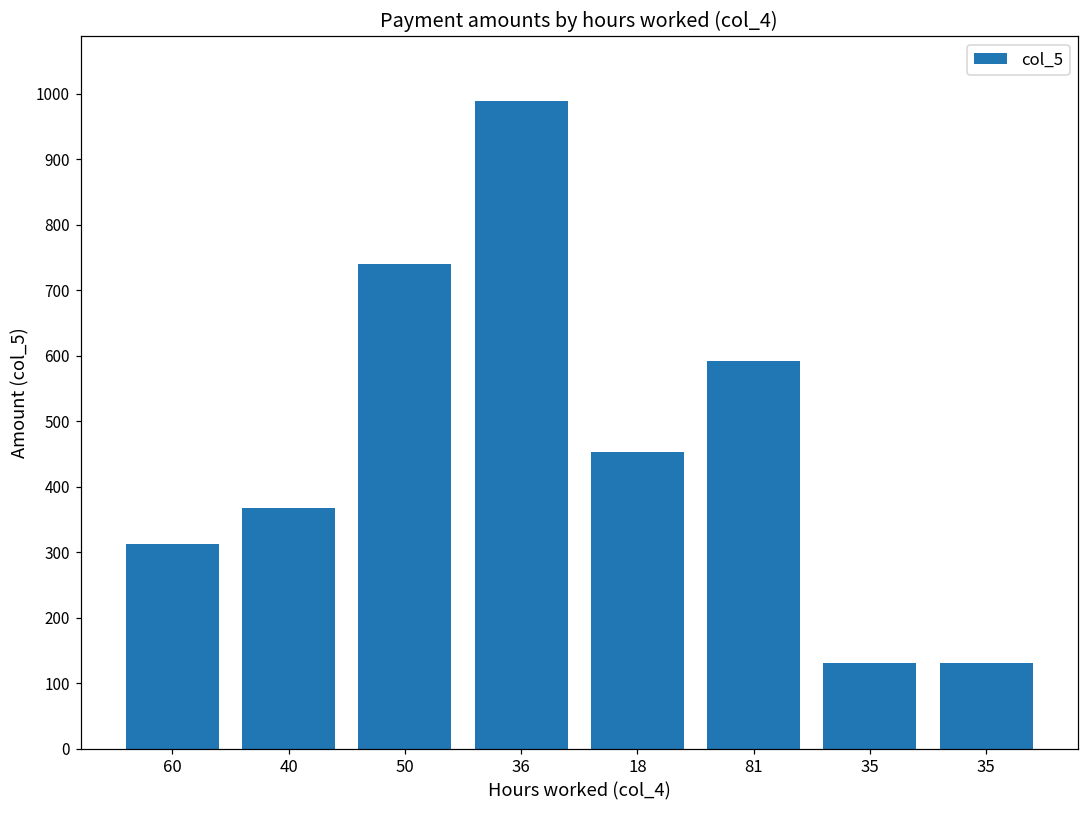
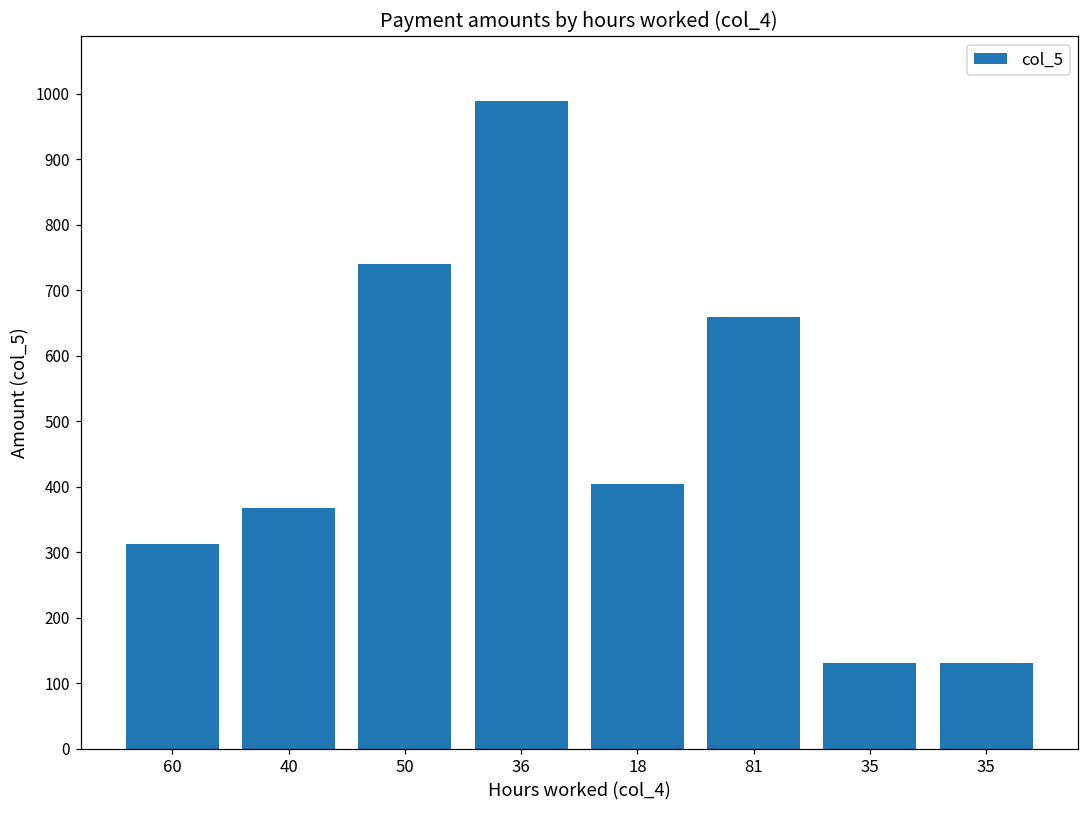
  {
    "60": 310,
    "40": 370,
    "50": 740,
    "36": 990,
-   "18": 450,
-   "81": 590
+   "18": 400,
+   "81": 660
  }
